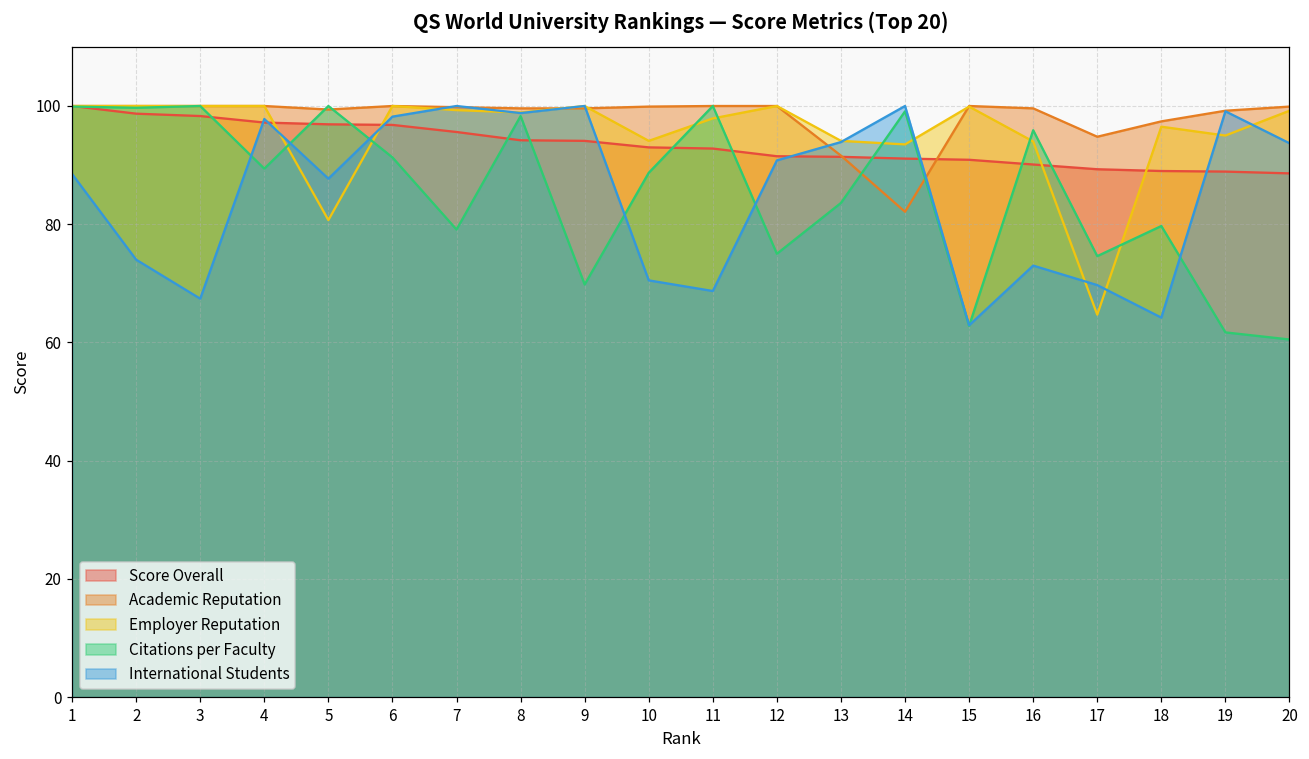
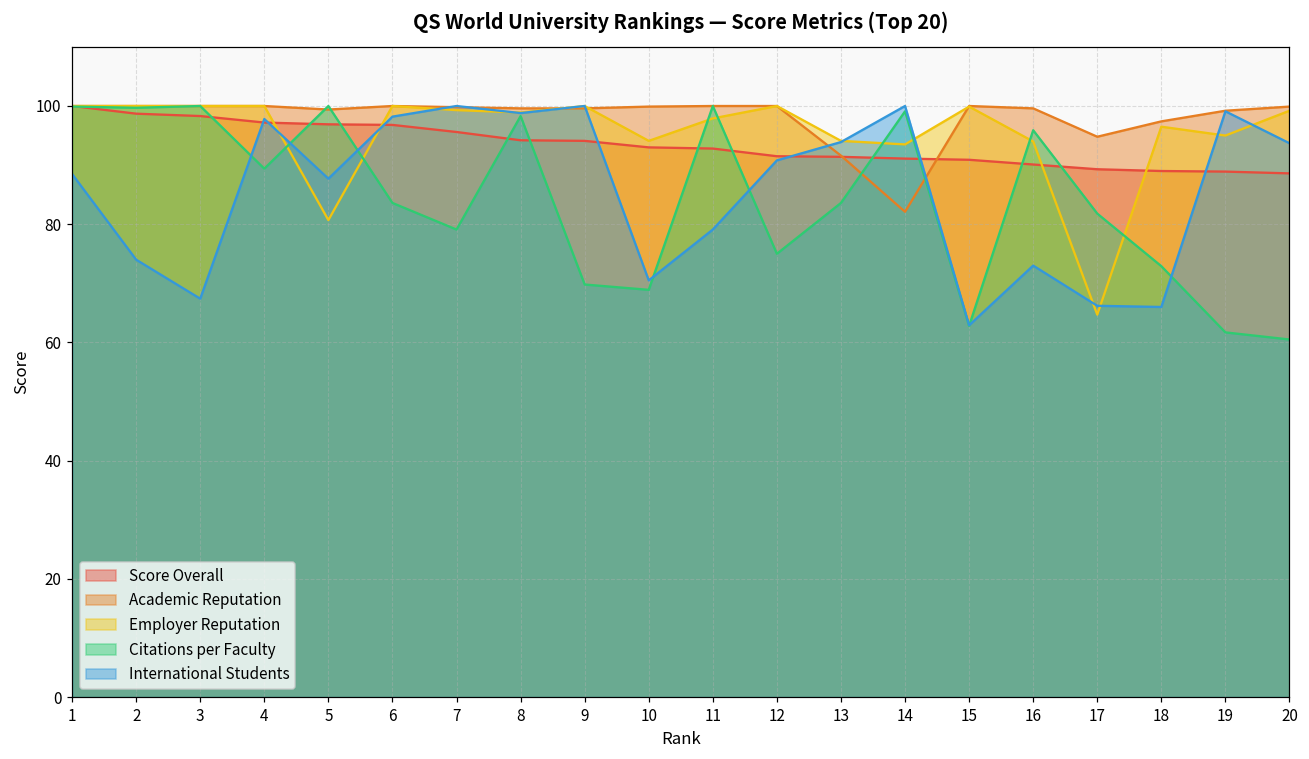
  {
    "Citations per Faculty": {
      "4": 89,
      "5": 100,
-     "6": 91,
+     "6": 84,
      "7": 79,
      "8": 98,
      "9": 70,
-     "10": 89,
+     "10": 69,
      "12": 75,
      "13": 84,
      "14": 99,
      "16": 96,
-     "17": 75,
-     "18": 80,
+     "17": 82,
+     "18": 73,
      "19": 62,
      "20": 61
    },
    "International Students": {
      "1": 89,
      "2": 74,
      "3": 67,
      "4": 98,
      "5": 88,
      "6": 98,
      "10": 71,
-     "11": 69,
+     "11": 79,
      "12": 91,
      "14": 100,
      "16": 73,
-     "17": 70,
-     "18": 64,
+     "17": 66,
+     "18": 66,
      "20": 94
    }
  }
